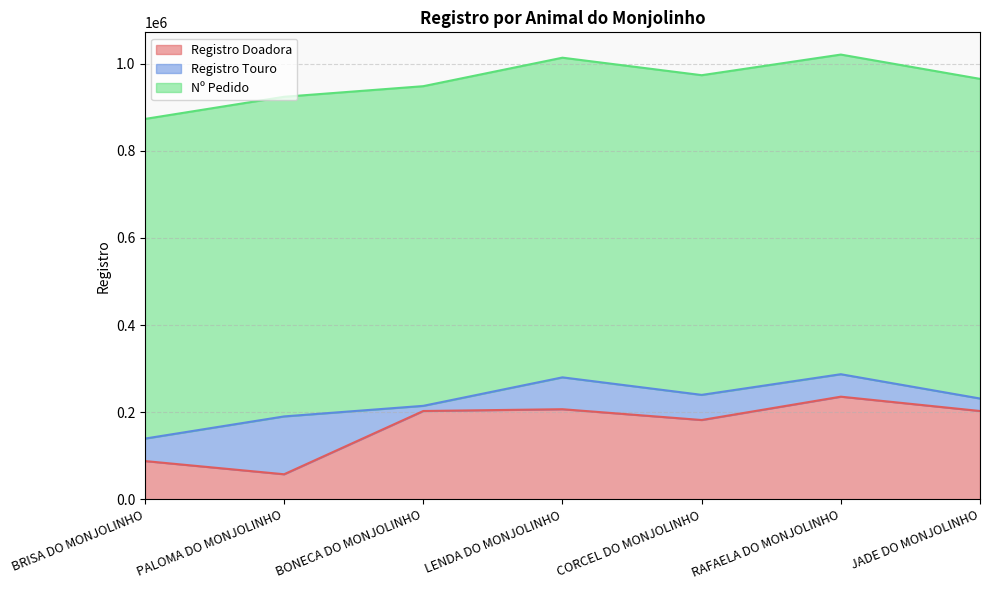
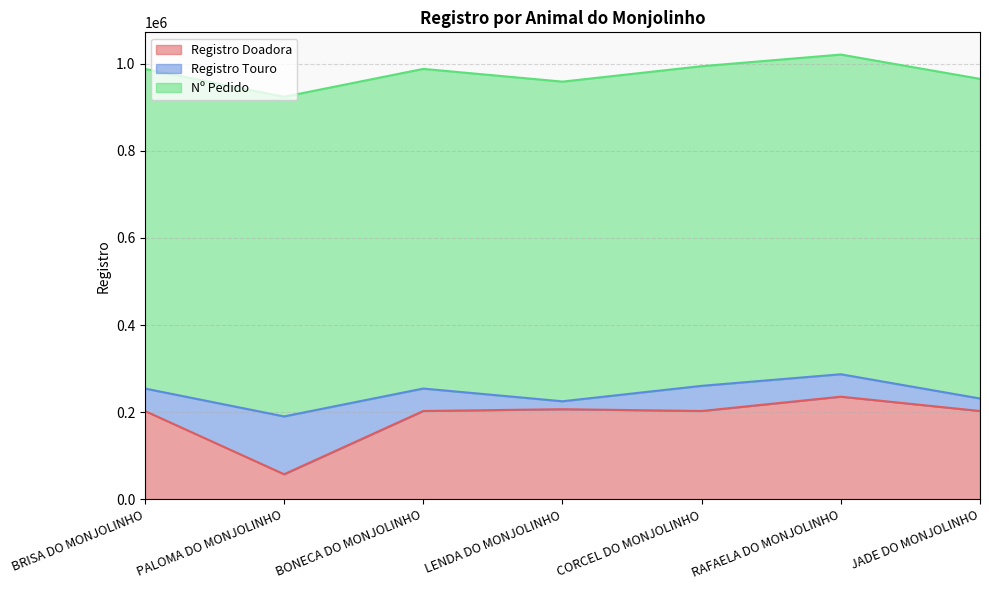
  {
    "Registro Doadora": {
-     "BRISA DO MONJOLINHO": 90000,
+     "BRISA DO MONJOLINHO": 200000,
      "PALOMA DO MONJOLINHO": 60000,
      "BONECA DO MONJOLINHO": 200000,
      "LENDA DO MONJOLINHO": 210000,
-     "CORCEL DO MONJOLINHO": 180000,
+     "CORCEL DO MONJOLINHO": 200000,
      "RAFAELA DO MONJOLINHO": 240000,
      "JADE DO MONJOLINHO": 200000
    },
    "Registro Touro": {
      "BRISA DO MONJOLINHO": 50000,
      "PALOMA DO MONJOLINHO": 130000,
-     "BONECA DO MONJOLINHO": 10000,
-     "LENDA DO MONJOLINHO": 70000,
+     "BONECA DO MONJOLINHO": 50000,
+     "LENDA DO MONJOLINHO": 20000,
      "CORCEL DO MONJOLINHO": 60000,
      "RAFAELA DO MONJOLINHO": 50000,
      "JADE DO MONJOLINHO": 30000
    },
    "Nº Pedido": {
      "BRISA DO MONJOLINHO": 730000,
      "BONECA DO MONJOLINHO": 730000,
      "LENDA DO MONJOLINHO": 730000,
      "CORCEL DO MONJOLINHO": 730000,
      "RAFAELA DO MONJOLINHO": 730000,
      "JADE DO MONJOLINHO": 730000
    }
  }
